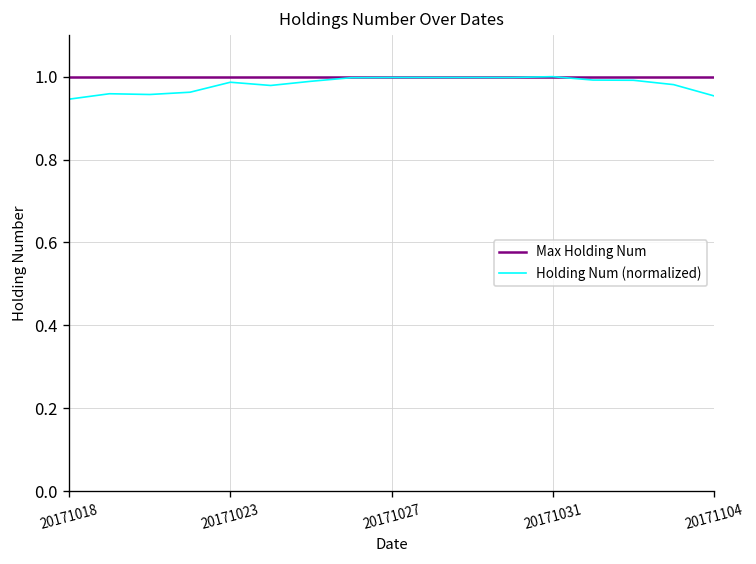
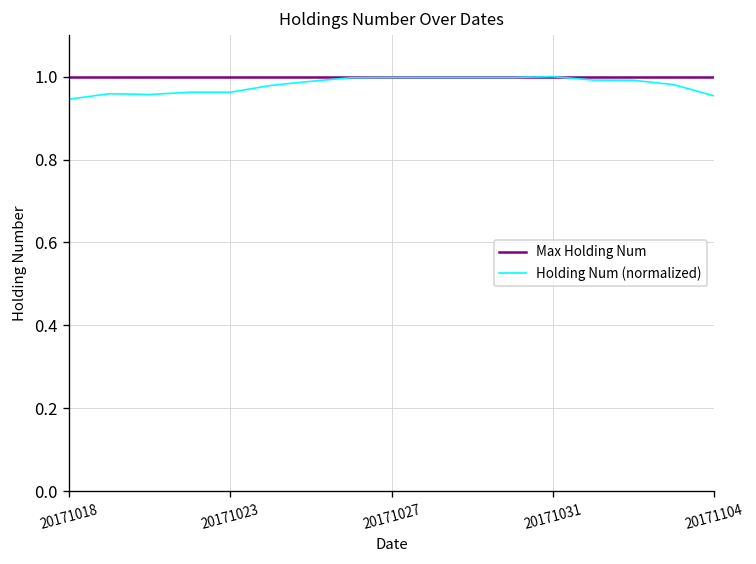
  {
    "Max Holding Num": {
      "20171018": 1.00,
      "20171023": 1.00,
      "20171104": 1.00
    },
    "Holding Num (normalized)": {
      "20171018": 0.95,
-     "20171023": 0.99,
+     "20171023": 0.96,
      "20171104": 0.95
    }
  }
